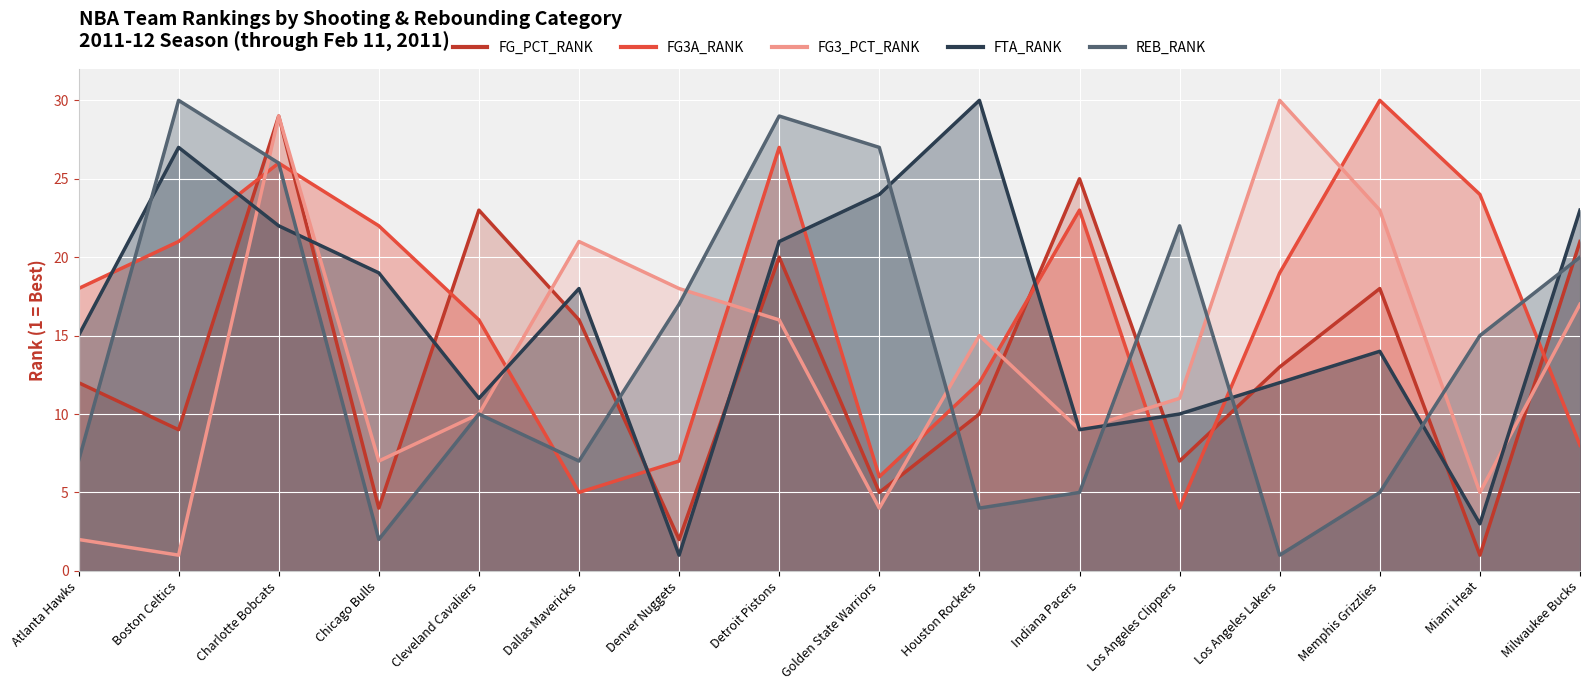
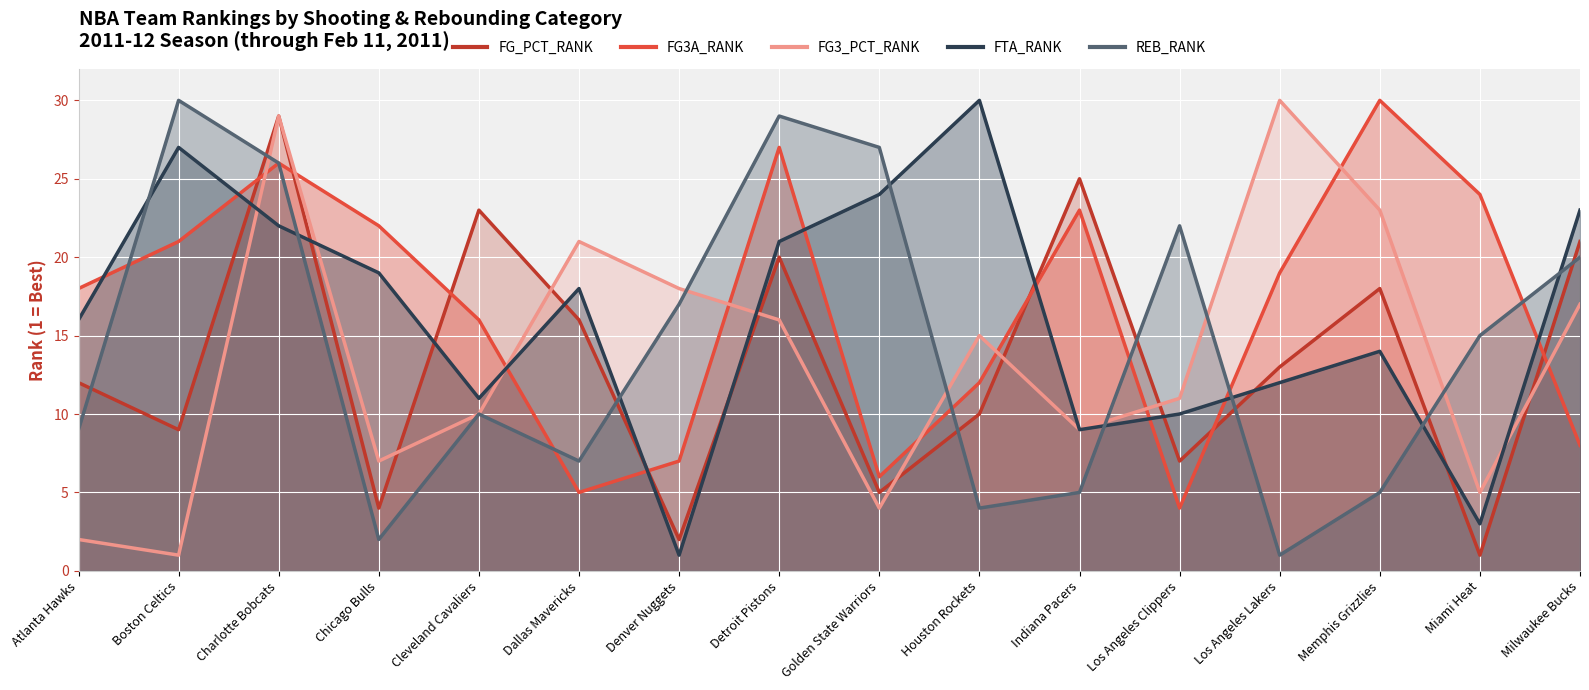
  {
    "FG3_PCT_RANK": {
      "Atlanta Hawks": 2,
      "Boston Celtics": 1,
      "Chicago Bulls": 7,
      "Dallas Mavericks": 21,
      "Denver Nuggets": 18,
      "Detroit Pistons": 16,
      "Golden State Warriors": 4,
      "Houston Rockets": 15,
      "Los Angeles Clippers": 11,
      "Los Angeles Lakers": 30,
      "Memphis Grizzlies": 23,
      "Miami Heat": 5,
      "Milwaukee Bucks": 17
    },
    "FTA_RANK": {
-     "Atlanta Hawks": 15,
+     "Atlanta Hawks": 16,
      "Boston Celtics": 27,
      "Charlotte Bobcats": 22,
      "Chicago Bulls": 19,
      "Cleveland Cavaliers": 11,
      "Dallas Mavericks": 18,
      "Denver Nuggets": 1,
      "Detroit Pistons": 21,
      "Golden State Warriors": 24,
      "Houston Rockets": 30,
      "Los Angeles Clippers": 10,
      "Los Angeles Lakers": 12,
      "Memphis Grizzlies": 14,
      "Miami Heat": 3,
      "Milwaukee Bucks": 23
    },
    "REB_RANK": {
-     "Atlanta Hawks": 7,
+     "Atlanta Hawks": 9,
      "Boston Celtics": 30,
      "Chicago Bulls": 2,
      "Dallas Mavericks": 7,
      "Denver Nuggets": 17,
      "Detroit Pistons": 29,
      "Golden State Warriors": 27,
      "Houston Rockets": 4,
      "Indiana Pacers": 5,
      "Los Angeles Clippers": 22,
      "Los Angeles Lakers": 1,
      "Memphis Grizzlies": 5,
      "Miami Heat": 15,
      "Milwaukee Bucks": 20
    }
  }
